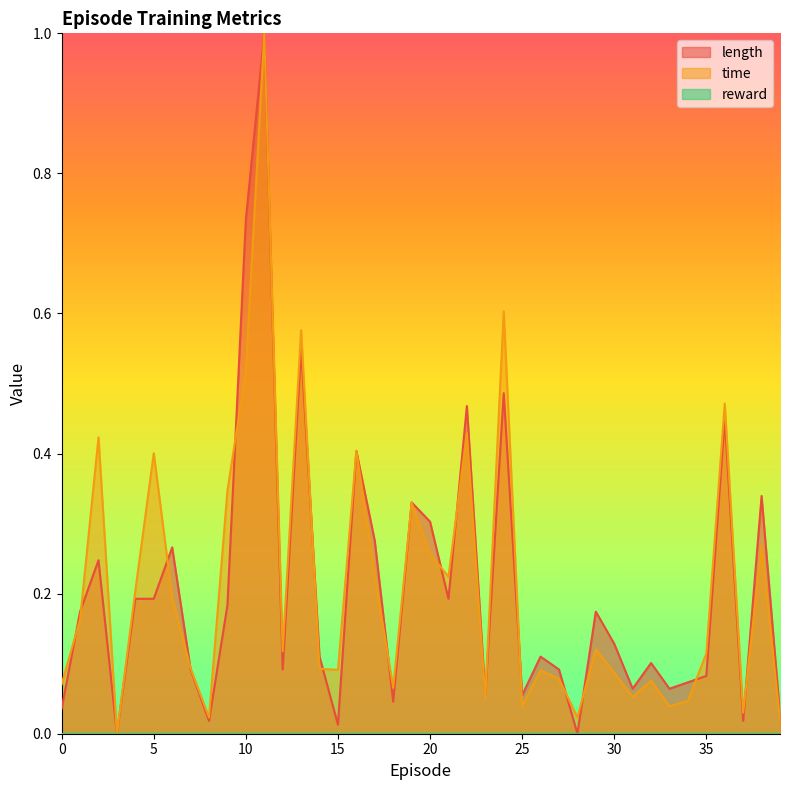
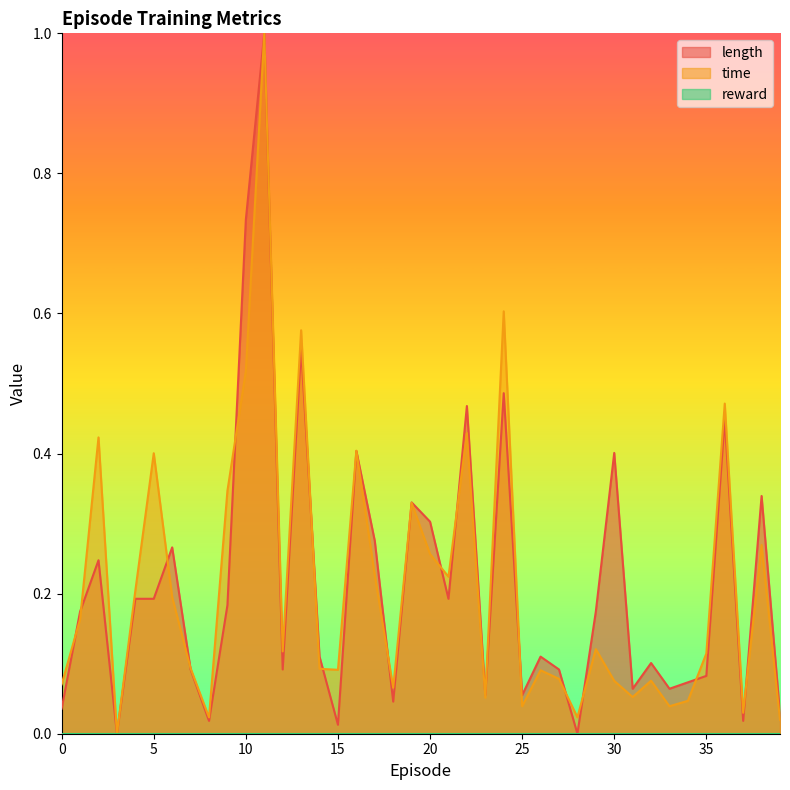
  {
    "length": {
      "0": 0.04,
      "5": 0.19,
      "10": 0.73,
      "15": 0.01,
      "20": 0.30,
      "25": 0.06,
-     "30": 0.13,
+     "30": 0.40,
      "35": 0.08
    },
    "time": {
      "0": 0.07,
      "5": 0.40,
      "10": 0.52,
      "15": 0.09,
      "20": 0.26,
      "25": 0.04,
-     "30": 0.09,
+     "30": 0.08,
      "35": 0.11
    },
    "reward": {
      "0": 0.00,
      "5": 0.00,
      "10": 0.00,
      "15": 0.00,
      "20": 0.00,
      "25": 0.00,
      "30": 0.00,
      "35": 0.00
    }
  }
